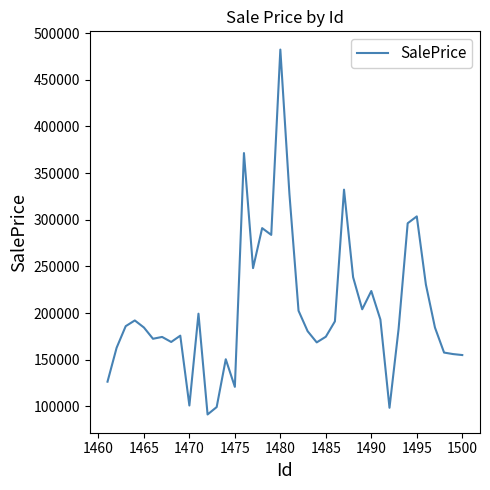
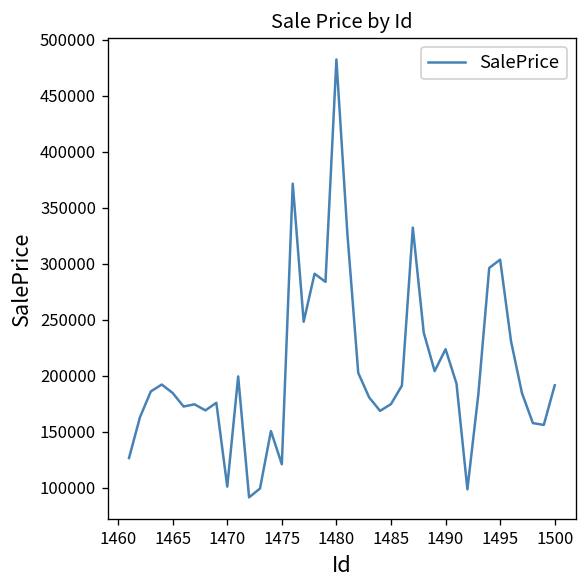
  {
    "1465": 180000,
    "1470": 100000,
    "1475": 120000,
    "1480": 480000,
    "1485": 170000,
    "1490": 220000,
    "1495": 300000,
-   "1500": 160000
+   "1500": 190000
  }
